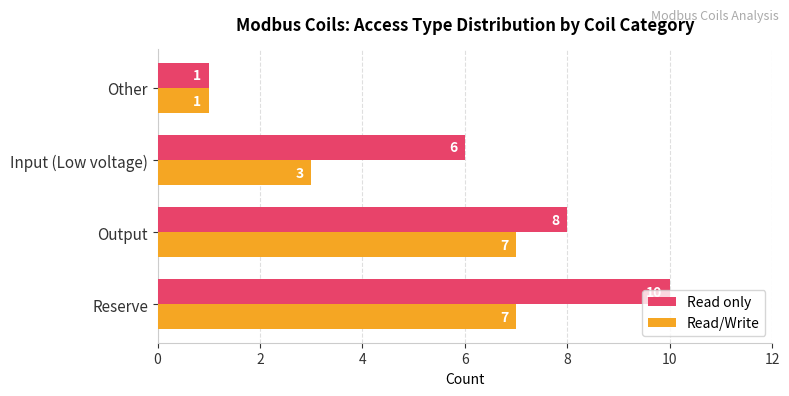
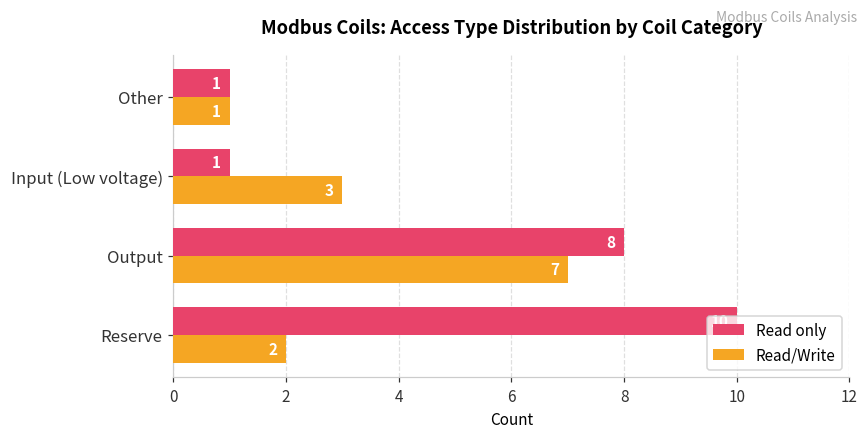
  {
    "Read only": {
      "Other": 1,
-     "Input (Low voltage)": 6,
+     "Input (Low voltage)": 1,
      "Output": 8
    },
    "Read/Write": {
      "Other": 1,
      "Input (Low voltage)": 3,
      "Output": 7,
-     "Reserve": 7
+     "Reserve": 2
    }
  }
